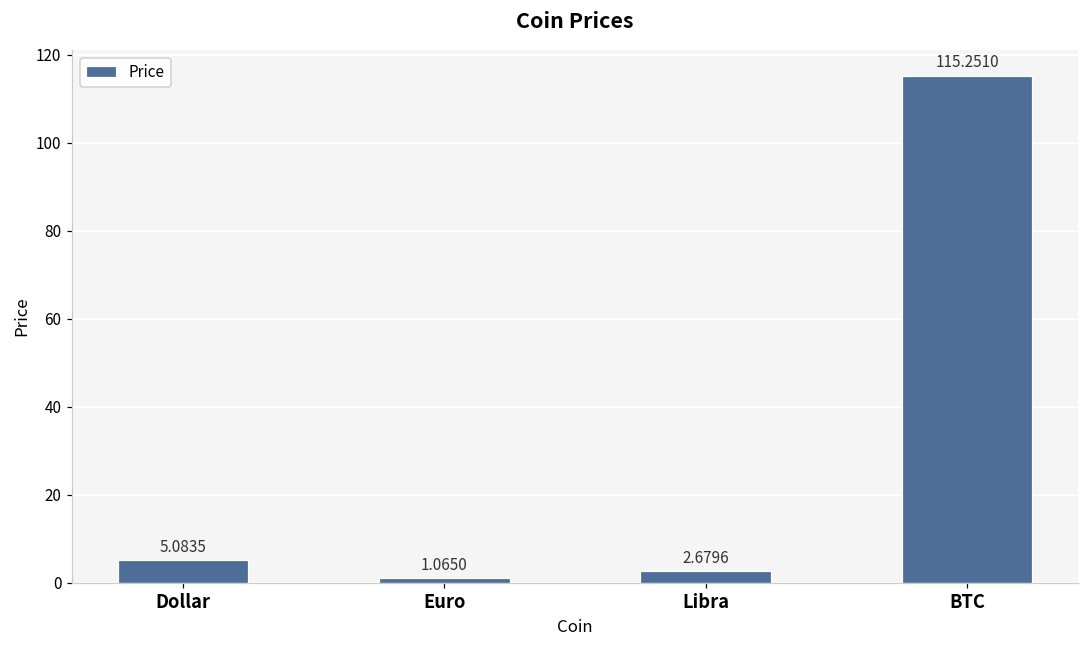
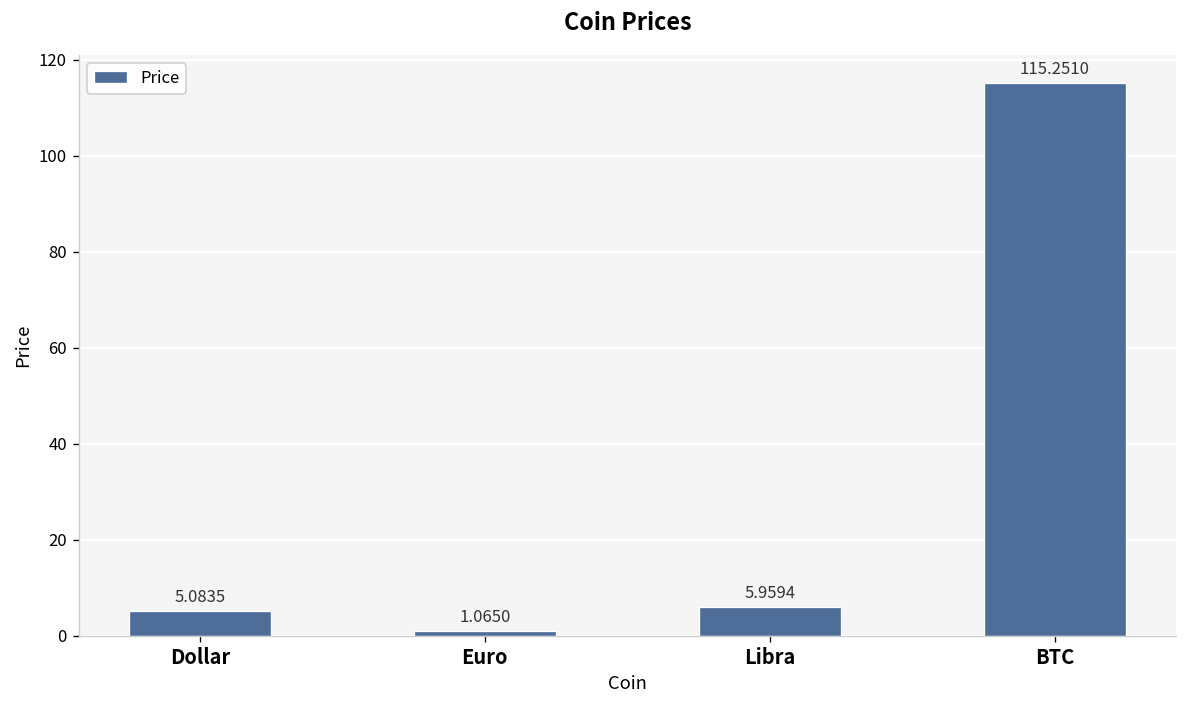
  {
    "Dollar": 5.0835,
    "Euro": 1.0650,
-   "Libra": 2.6796,
+   "Libra": 5.9594,
    "BTC": 115.2510
  }
